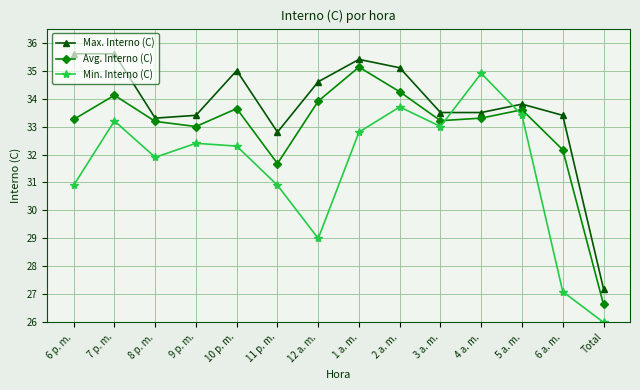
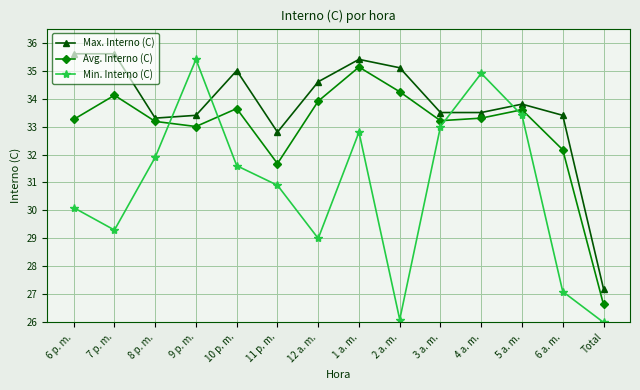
  {
    "Min. Interno (C)": {
-     "6 p. m.": 30.9,
-     "7 p. m.": 33.2,
+     "6 p. m.": 30.1,
+     "7 p. m.": 29.3,
      "8 p. m.": 31.9,
-     "9 p. m.": 32.4,
-     "10 p. m.": 32.3,
+     "9 p. m.": 35.4,
+     "10 p. m.": 31.6,
      "11 p. m.": 30.9,
      "12 a. m.": 29.0,
      "1 a. m.": 32.8,
-     "2 a. m.": 33.7,
+     "2 a. m.": 26.1,
      "3 a. m.": 33.0,
      "4 a. m.": 34.9,
      "5 a. m.": 33.4,
      "6 a. m.": 27.1,
      "Total": 26.0
    }
  }
